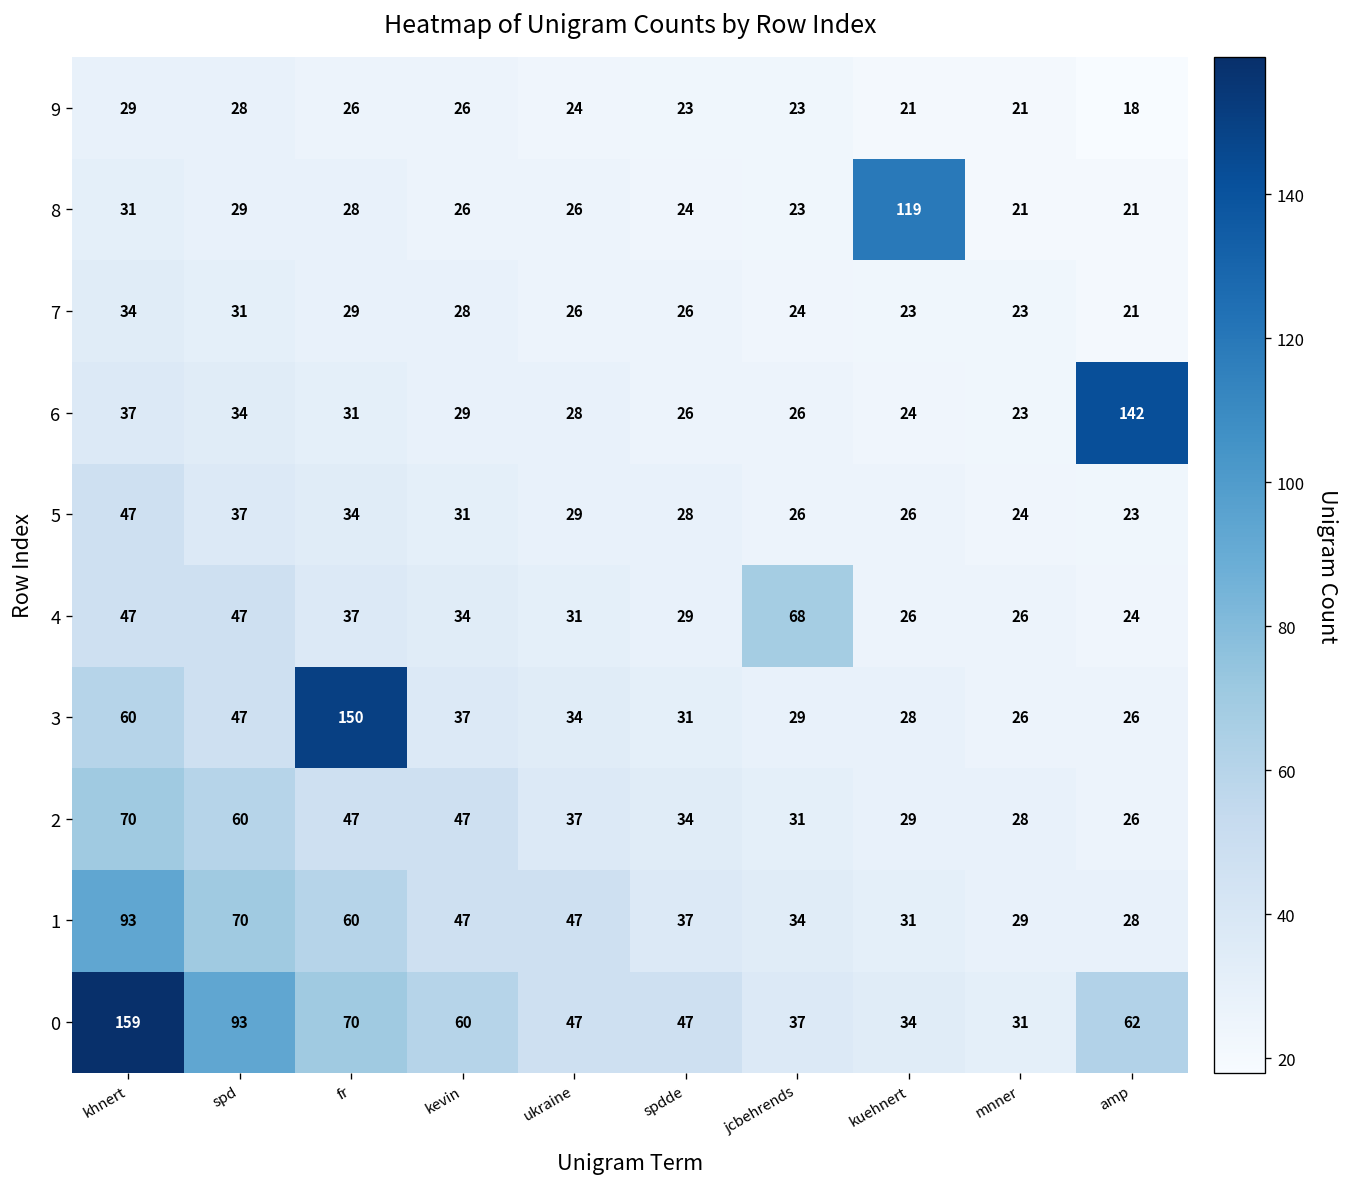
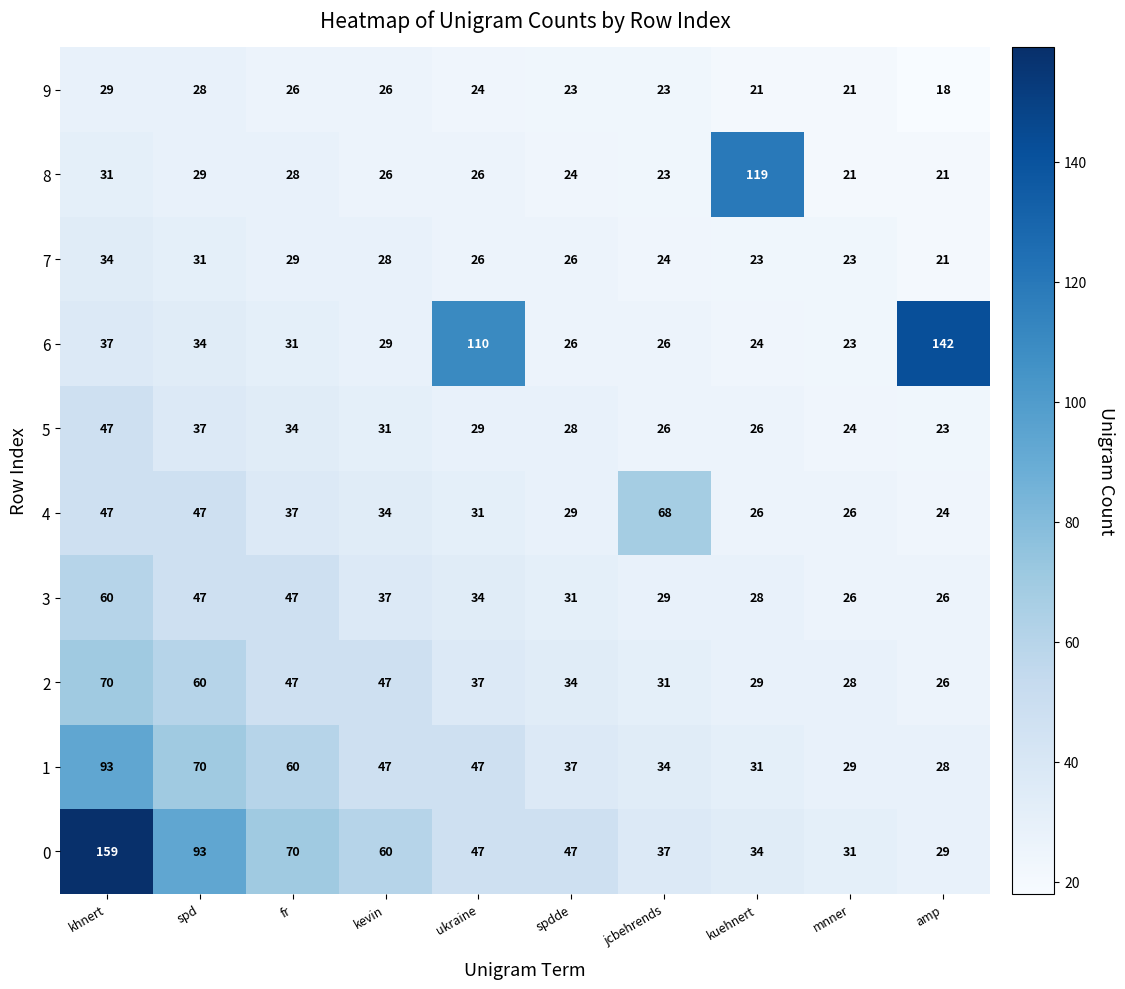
  {
    "9": {
      "khnert": 29,
      "spd": 28,
      "fr": 26,
      "kevin": 26,
      "ukraine": 24,
      "spdde": 23,
      "jcbehrends": 23,
      "kuehnert": 21,
      "mnner": 21,
      "amp": 18
    },
    "8": {
      "khnert": 31,
      "spd": 29,
      "fr": 28,
      "kevin": 26,
      "ukraine": 26,
      "spdde": 24,
      "jcbehrends": 23,
      "kuehnert": 119,
      "mnner": 21,
      "amp": 21
    },
    "7": {
      "khnert": 34,
      "spd": 31,
      "fr": 29,
      "kevin": 28,
      "ukraine": 26,
      "spdde": 26,
      "jcbehrends": 24,
      "kuehnert": 23,
      "mnner": 23,
      "amp": 21
    },
    "6": {
      "khnert": 37,
      "spd": 34,
      "fr": 31,
      "kevin": 29,
-     "ukraine": 28,
+     "ukraine": 110,
      "spdde": 26,
      "jcbehrends": 26,
      "kuehnert": 24,
      "mnner": 23,
      "amp": 142
    },
    "5": {
      "khnert": 47,
      "spd": 37,
      "fr": 34,
      "kevin": 31,
      "ukraine": 29,
      "spdde": 28,
      "jcbehrends": 26,
      "kuehnert": 26,
      "mnner": 24,
      "amp": 23
    },
    "4": {
      "khnert": 47,
      "spd": 47,
      "fr": 37,
      "kevin": 34,
      "ukraine": 31,
      "spdde": 29,
      "jcbehrends": 68,
      "kuehnert": 26,
      "mnner": 26,
      "amp": 24
    },
    "3": {
      "khnert": 60,
      "spd": 47,
-     "fr": 150,
+     "fr": 47,
      "kevin": 37,
      "ukraine": 34,
      "spdde": 31,
      "jcbehrends": 29,
      "kuehnert": 28,
      "mnner": 26,
      "amp": 26
    },
    "2": {
      "khnert": 70,
      "spd": 60,
      "fr": 47,
      "kevin": 47,
      "ukraine": 37,
      "spdde": 34,
      "jcbehrends": 31,
      "kuehnert": 29,
      "mnner": 28,
      "amp": 26
    },
    "1": {
      "khnert": 93,
      "spd": 70,
      "fr": 60,
      "kevin": 47,
      "ukraine": 47,
      "spdde": 37,
      "jcbehrends": 34,
      "kuehnert": 31,
      "mnner": 29,
      "amp": 28
    },
    "0": {
      "khnert": 159,
      "spd": 93,
      "fr": 70,
      "kevin": 60,
      "ukraine": 47,
      "spdde": 47,
      "jcbehrends": 37,
      "kuehnert": 34,
      "mnner": 31,
-     "amp": 62
+     "amp": 29
    }
  }
